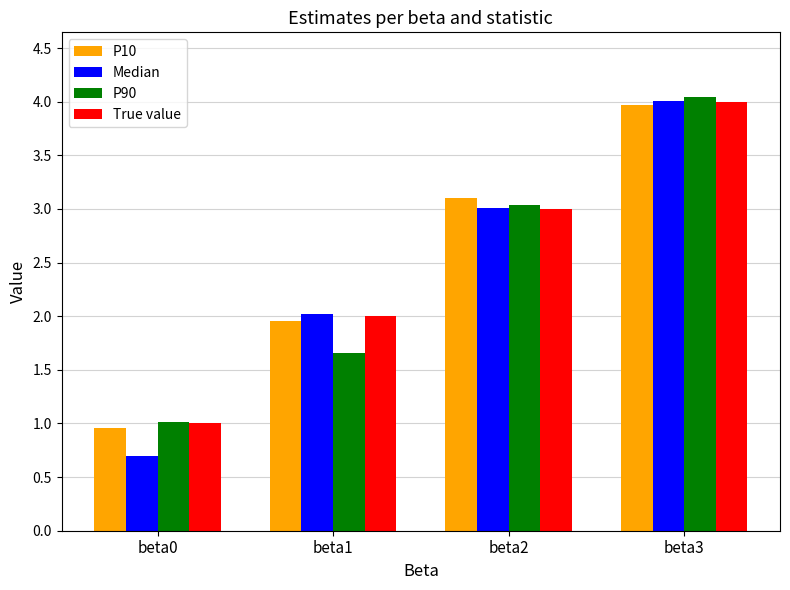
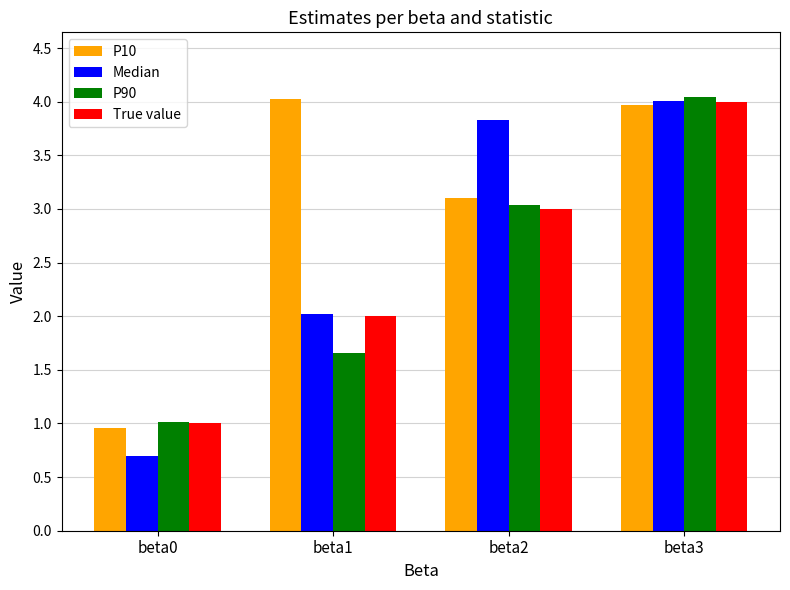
  {
    "P10": {
      "beta0": 0.96,
-     "beta1": 1.96,
+     "beta1": 4.03,
      "beta2": 3.11,
      "beta3": 3.97
    },
    "Median": {
      "beta0": 0.70,
      "beta1": 2.02,
-     "beta2": 3.01,
+     "beta2": 3.83,
      "beta3": 4.01
    },
    "P90": {
      "beta0": 1.02,
      "beta1": 1.66,
      "beta2": 3.04,
      "beta3": 4.04
    },
    "True value": {
      "beta0": 1.00,
      "beta1": 2.00,
      "beta2": 3.00,
      "beta3": 4.00
    }
  }
